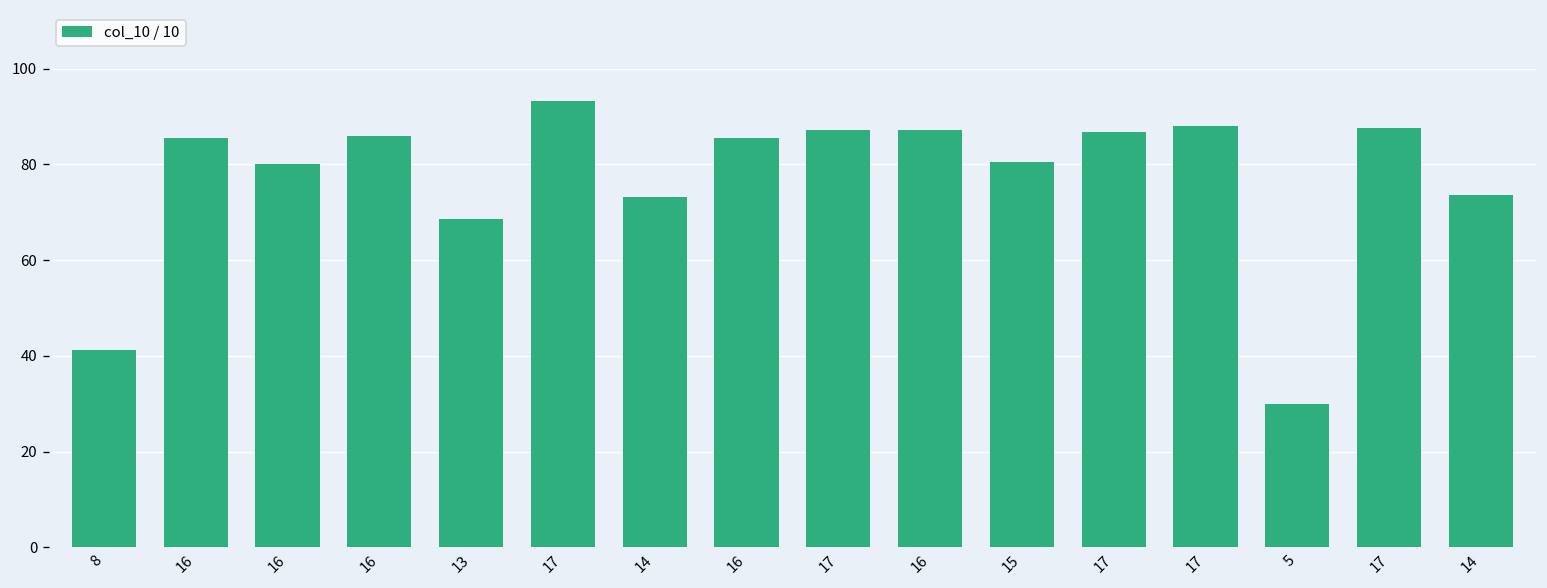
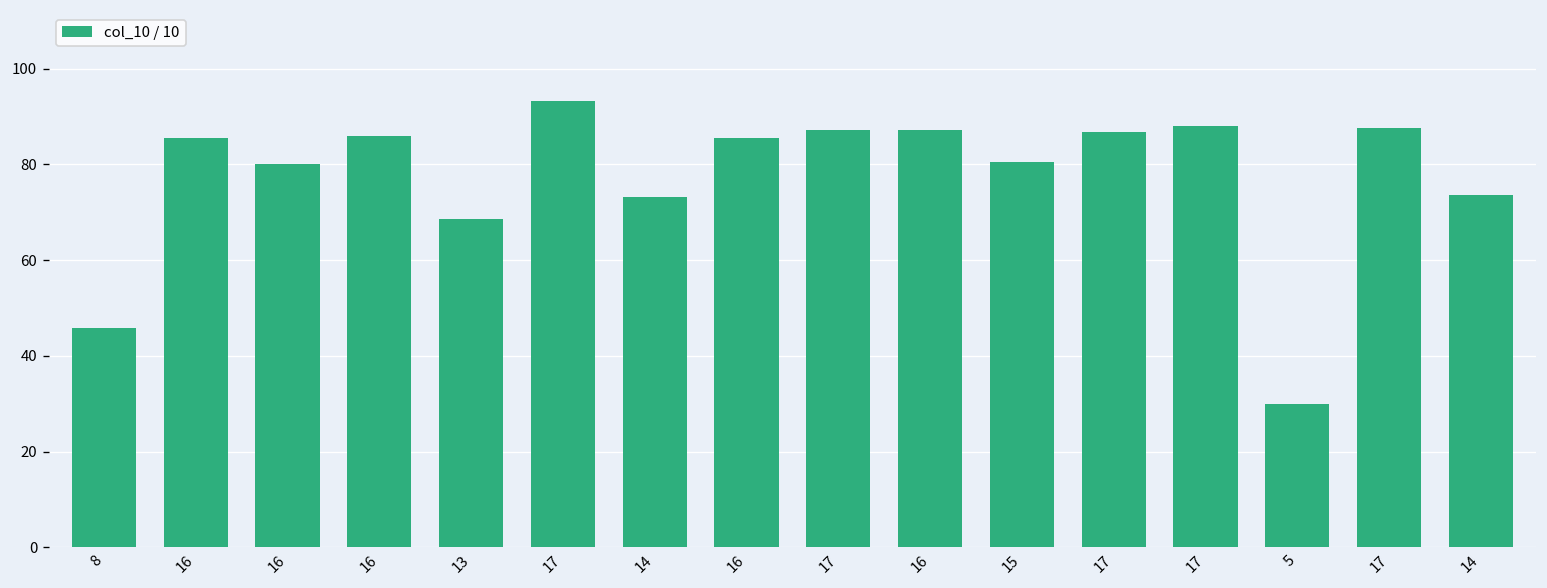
  {
-   "8": 41,
+   "8": 46,
    "13": 69,
    "15": 80,
    "5": 30
  }
